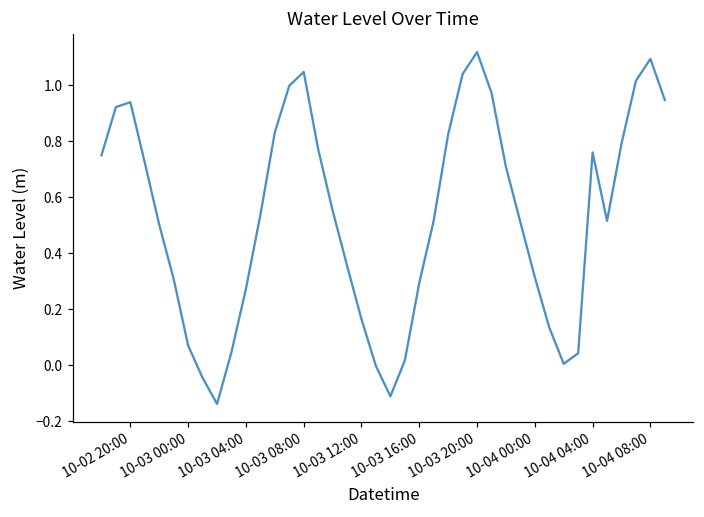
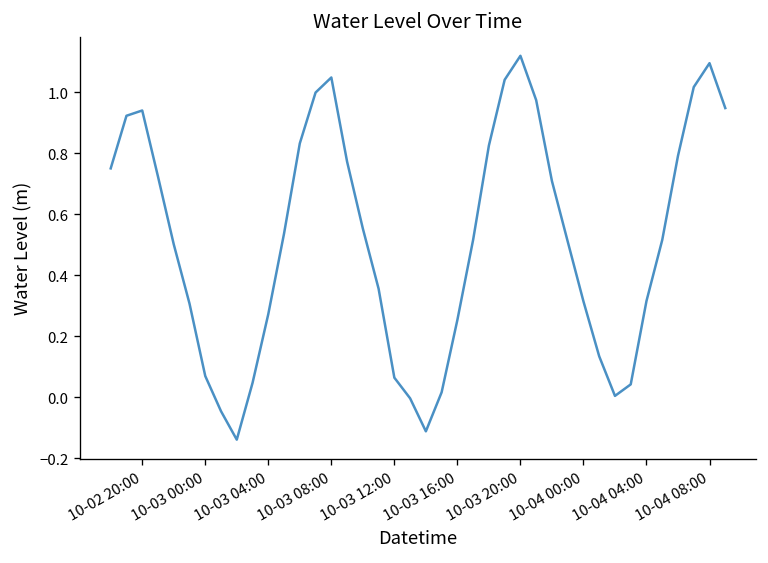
  {
    "10-02 20:00": 0.94,
    "10-03 00:00": 0.07,
    "10-03 04:00": 0.27,
    "10-03 08:00": 1.05,
-   "10-03 12:00": 0.16,
-   "10-03 16:00": 0.29,
+   "10-03 12:00": 0.06,
+   "10-03 16:00": 0.25,
    "10-03 20:00": 1.12,
    "10-04 00:00": 0.31,
-   "10-04 04:00": 0.76,
+   "10-04 04:00": 0.32,
    "10-04 08:00": 1.10
  }
